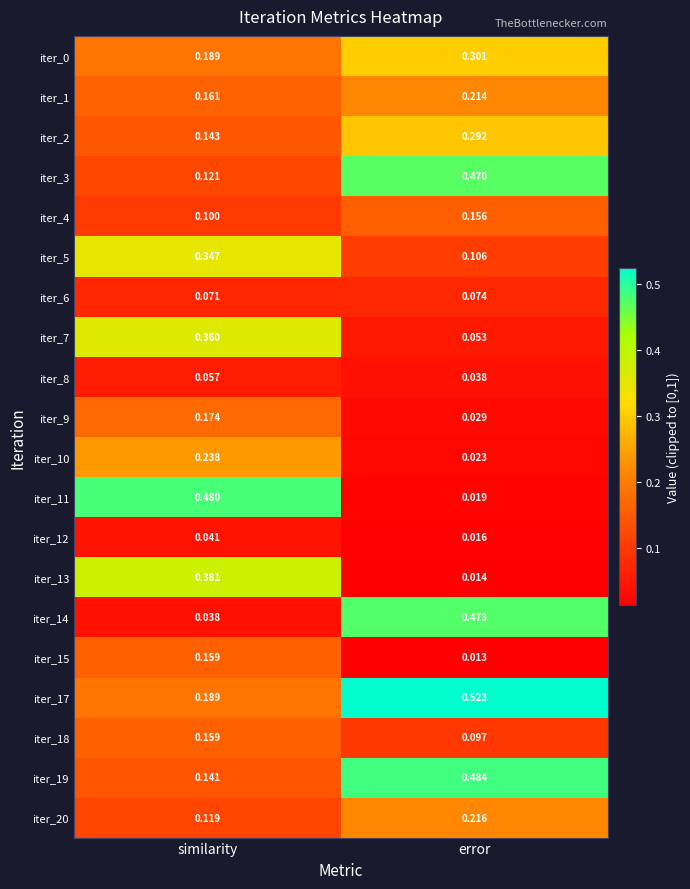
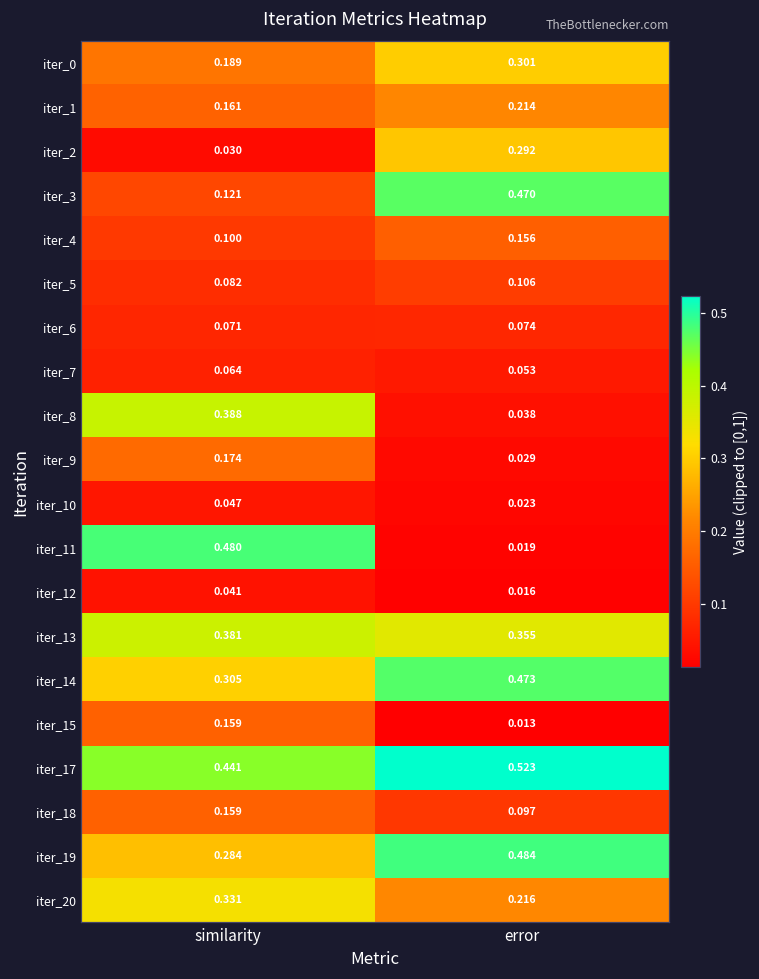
  {
    "iter_0": {
      "similarity": 0.189,
      "error": 0.301
    },
    "iter_1": {
      "similarity": 0.161,
      "error": 0.214
    },
    "iter_2": {
-     "similarity": 0.143,
+     "similarity": 0.030,
      "error": 0.292
    },
    "iter_3": {
      "similarity": 0.121,
      "error": 0.470
    },
    "iter_4": {
      "similarity": 0.100,
      "error": 0.156
    },
    "iter_5": {
-     "similarity": 0.347,
+     "similarity": 0.082,
      "error": 0.106
    },
    "iter_6": {
      "similarity": 0.071,
      "error": 0.074
    },
    "iter_7": {
-     "similarity": 0.360,
+     "similarity": 0.064,
      "error": 0.053
    },
    "iter_8": {
-     "similarity": 0.057,
+     "similarity": 0.388,
      "error": 0.038
    },
    "iter_9": {
      "similarity": 0.174,
      "error": 0.029
    },
    "iter_10": {
-     "similarity": 0.238,
+     "similarity": 0.047,
      "error": 0.023
    },
    "iter_11": {
      "similarity": 0.480,
      "error": 0.019
    },
    "iter_12": {
      "similarity": 0.041,
      "error": 0.016
    },
    "iter_13": {
      "similarity": 0.381,
-     "error": 0.014
+     "error": 0.355
    },
    "iter_14": {
-     "similarity": 0.038,
+     "similarity": 0.305,
      "error": 0.473
    },
    "iter_15": {
      "similarity": 0.159,
      "error": 0.013
    },
    "iter_17": {
-     "similarity": 0.189,
+     "similarity": 0.441,
      "error": 0.523
    },
    "iter_18": {
      "similarity": 0.159,
      "error": 0.097
    },
    "iter_19": {
-     "similarity": 0.141,
+     "similarity": 0.284,
      "error": 0.484
    },
    "iter_20": {
-     "similarity": 0.119,
+     "similarity": 0.331,
      "error": 0.216
    }
  }
